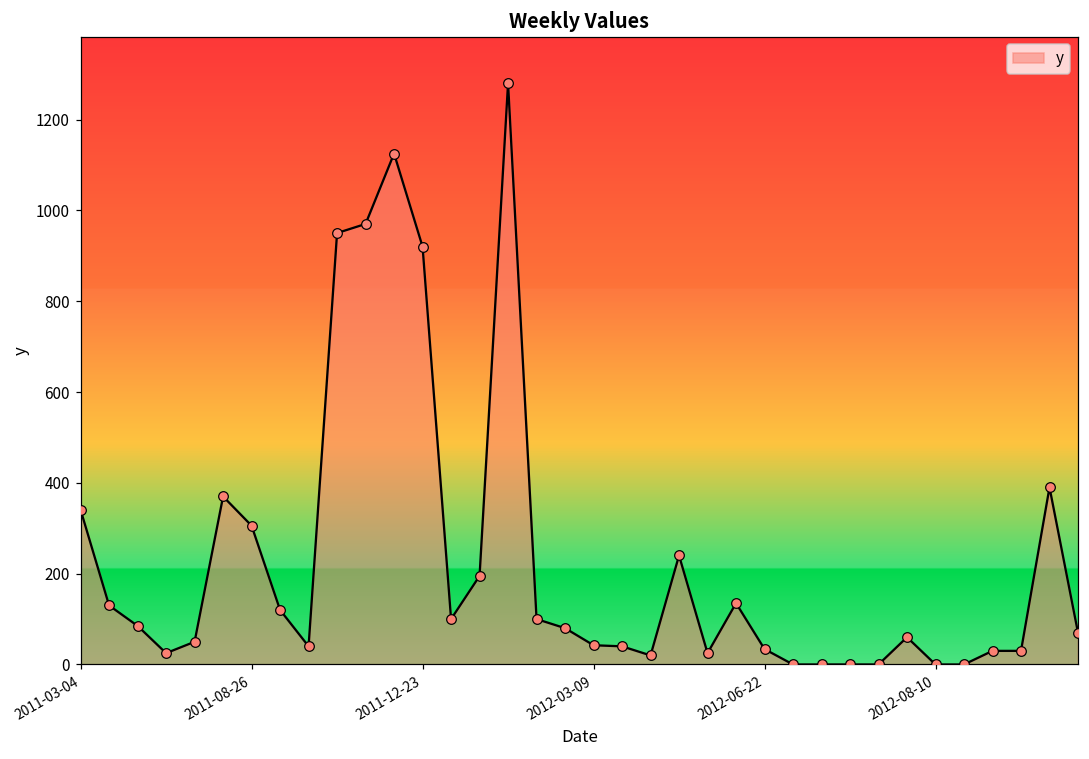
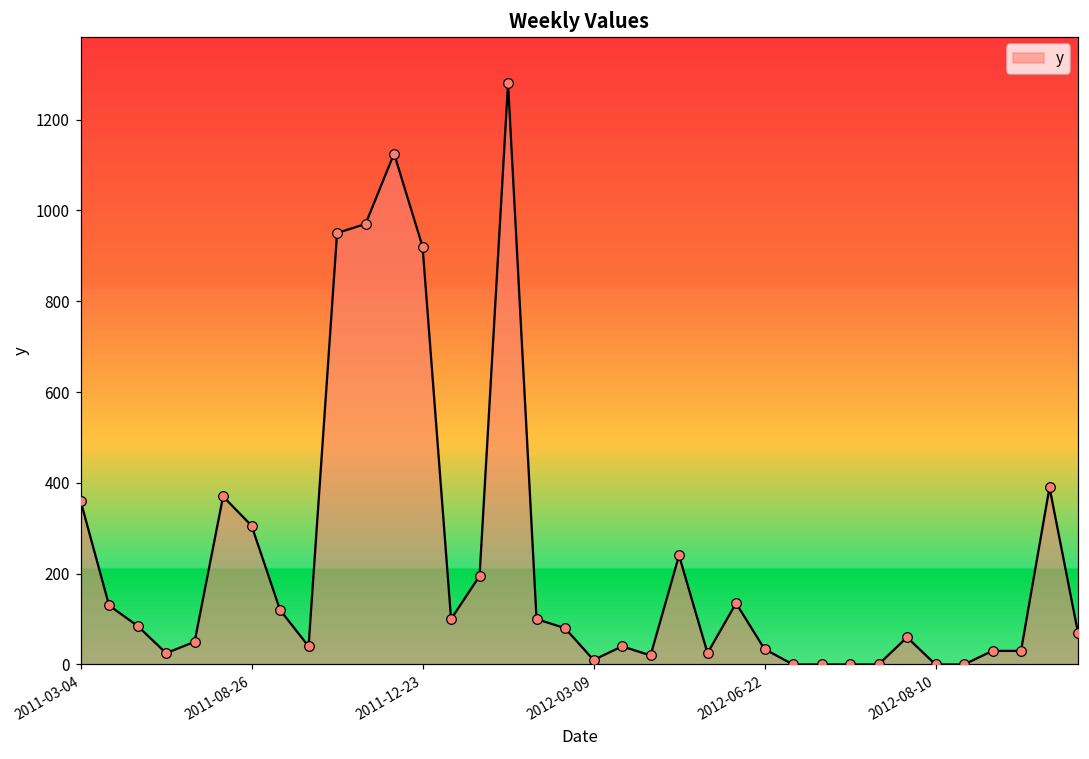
  {
-   "2011-03-04": 340,
+   "2011-03-04": 360,
    "2011-08-26": 310,
    "2011-12-23": 920,
-   "2012-03-09": 40,
+   "2012-03-09": 10,
    "2012-06-22": 30,
    "2012-08-10": 0
  }
